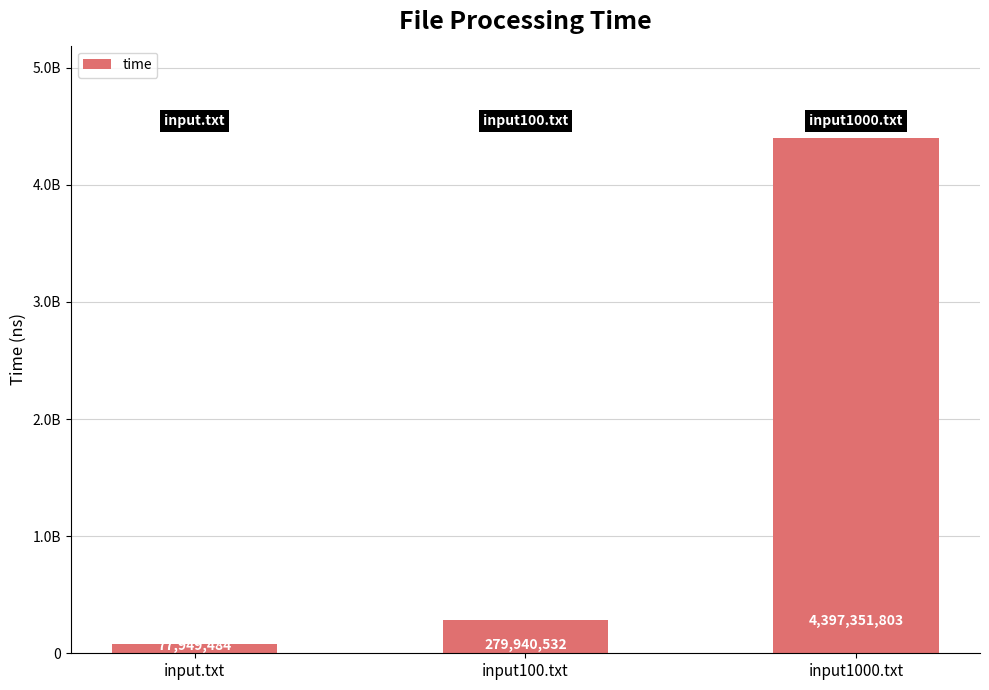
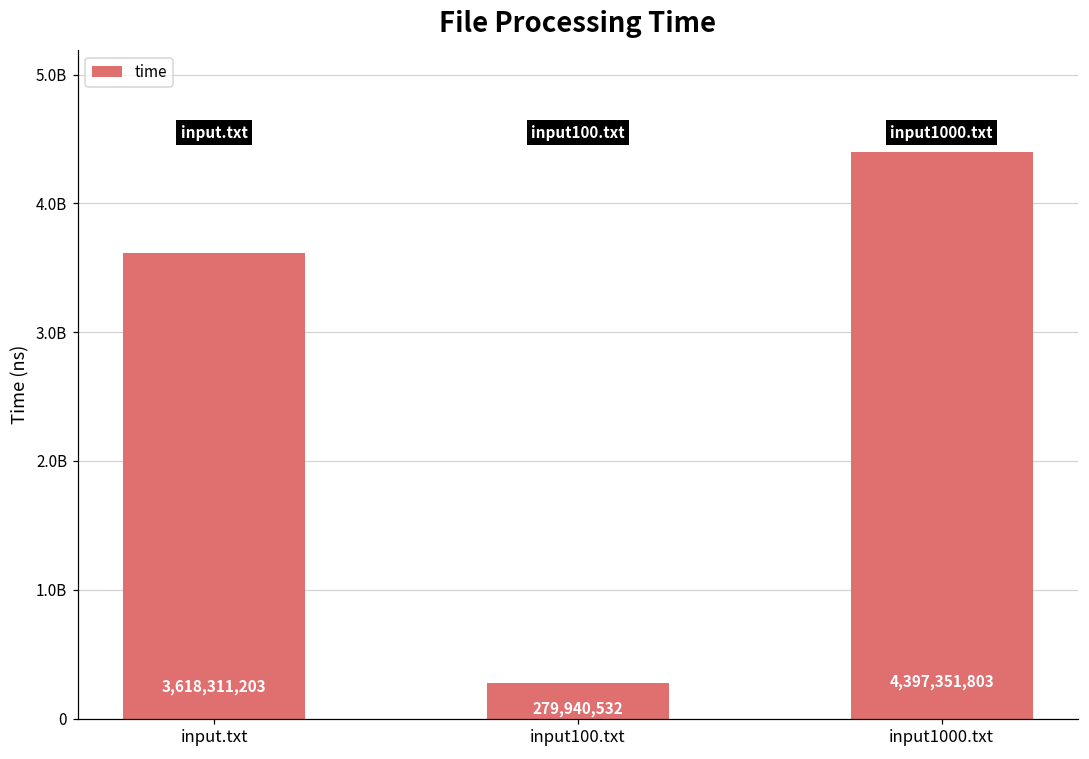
  {
-   "input.txt": "77,949,484",
+   "input.txt": "3,618,311,203",
    "input100.txt": "279,940,532",
    "input1000.txt": "4,397,351,803"
  }
